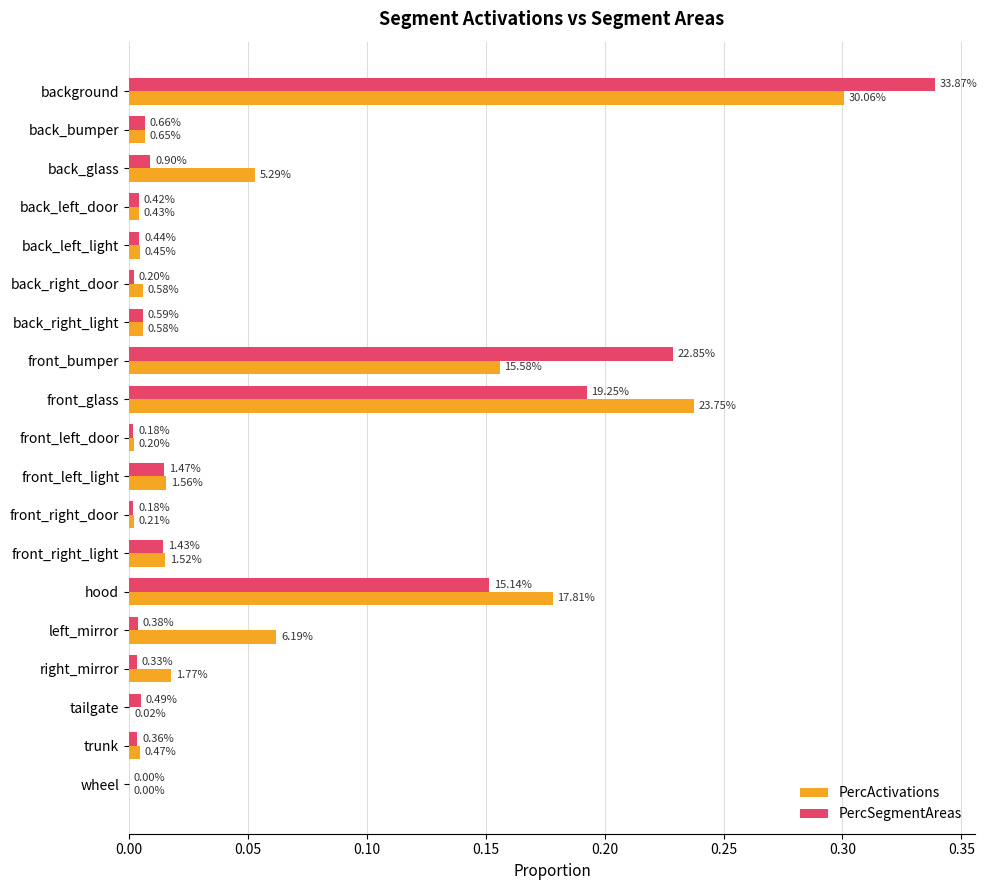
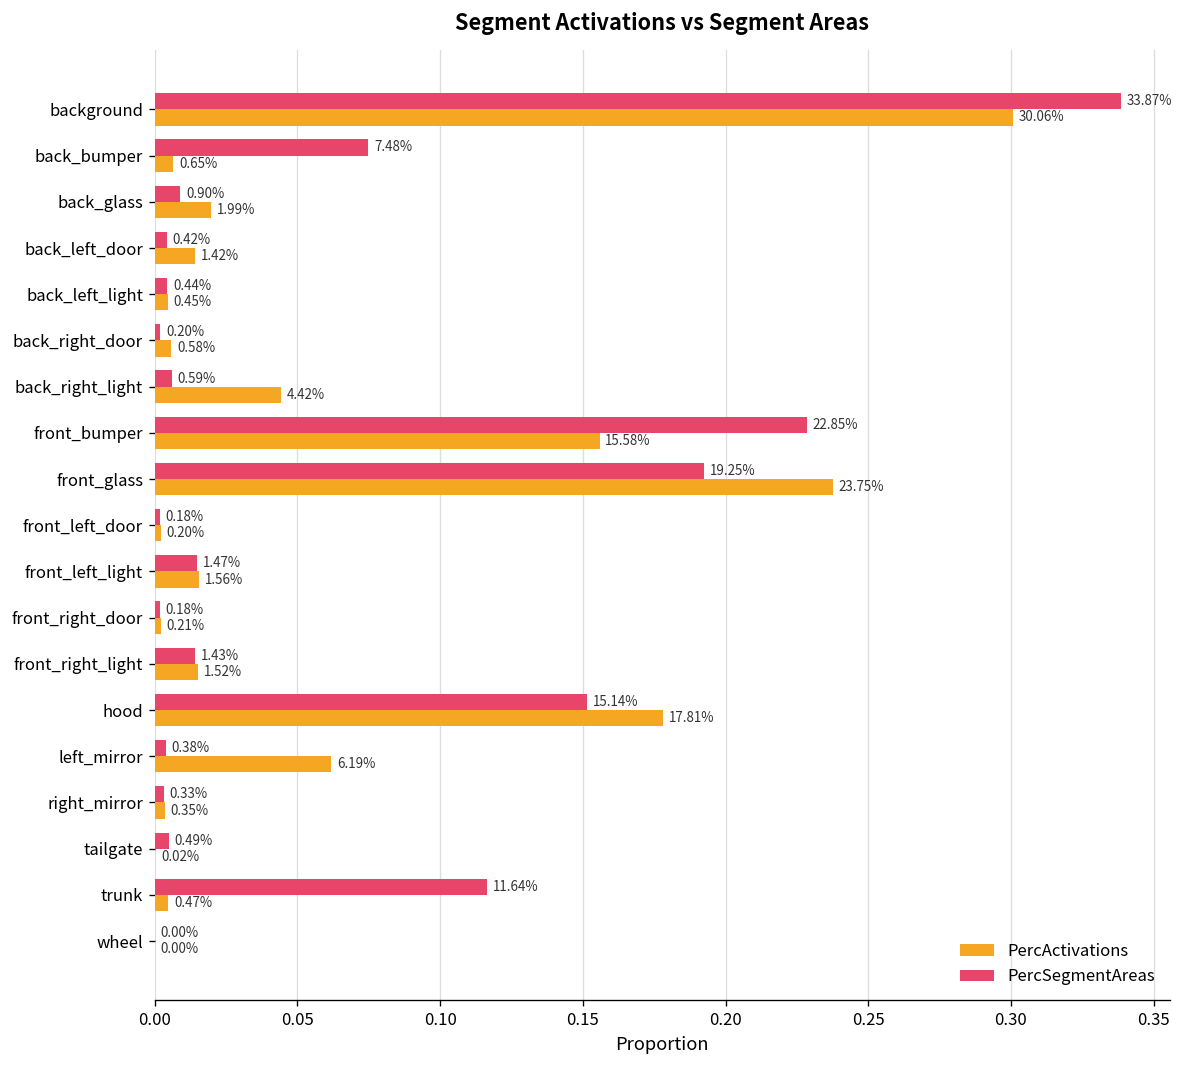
  {
    "PercActivations": {
      "background": "30.06%",
      "back_bumper": "0.65%",
-     "back_glass": "5.29%",
-     "back_left_door": "0.43%",
+     "back_glass": "1.99%",
+     "back_left_door": "1.42%",
      "back_left_light": "0.45%",
      "back_right_door": "0.58%",
-     "back_right_light": "0.58%",
+     "back_right_light": "4.42%",
      "front_bumper": "15.58%",
      "front_glass": "23.75%",
      "front_left_door": "0.20%",
      "front_left_light": "1.56%",
      "front_right_door": "0.21%",
      "front_right_light": "1.52%",
      "hood": "17.81%",
      "left_mirror": "6.19%",
-     "right_mirror": "1.77%",
+     "right_mirror": "0.35%",
      "tailgate": "0.02%",
      "trunk": "0.47%",
      "wheel": "0.00%"
    },
    "PercSegmentAreas": {
      "background": "33.87%",
-     "back_bumper": "0.66%",
+     "back_bumper": "7.48%",
      "back_glass": "0.90%",
      "back_left_door": "0.42%",
      "back_left_light": "0.44%",
      "back_right_door": "0.20%",
      "back_right_light": "0.59%",
      "front_bumper": "22.85%",
      "front_glass": "19.25%",
      "front_left_door": "0.18%",
      "front_left_light": "1.47%",
      "front_right_door": "0.18%",
      "front_right_light": "1.43%",
      "hood": "15.14%",
      "left_mirror": "0.38%",
      "right_mirror": "0.33%",
      "tailgate": "0.49%",
-     "trunk": "0.36%",
+     "trunk": "11.64%",
      "wheel": "0.00%"
    }
  }
